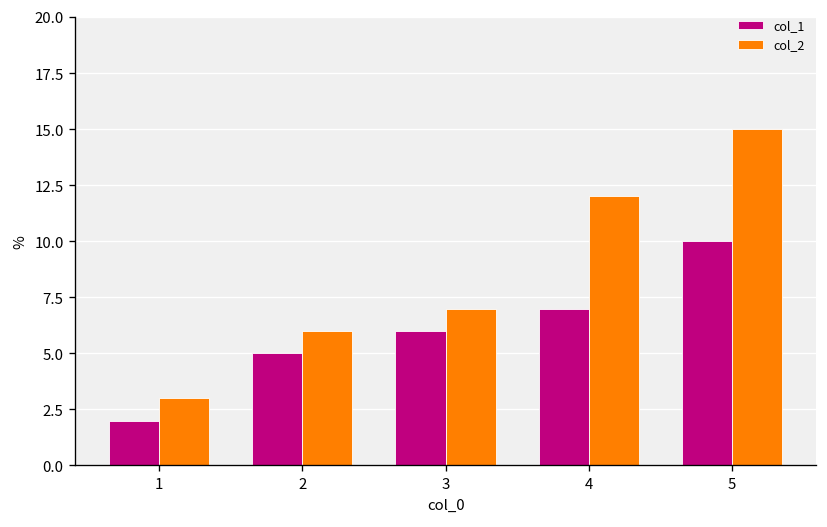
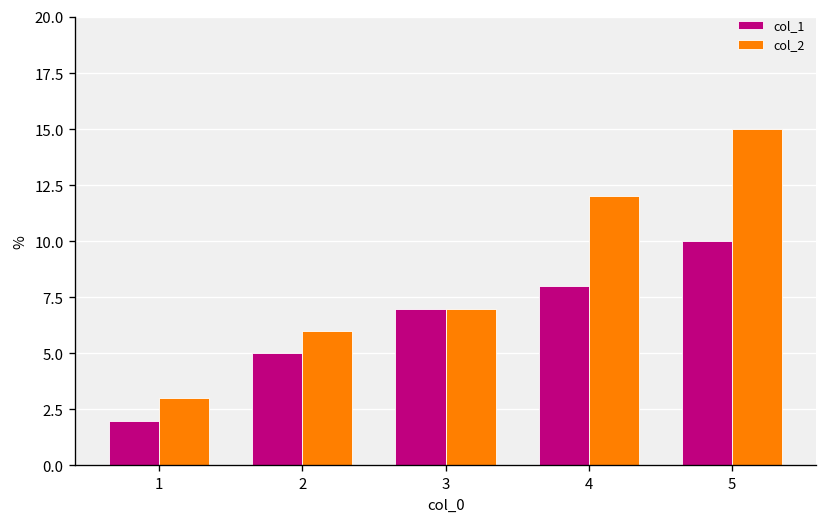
  {
    "col_1": {
      "1": 2,
      "2": 5,
-     "3": 6,
-     "4": 7,
+     "3": 7,
+     "4": 8,
      "5": 10
    },
    "col_2": {
      "1": 3,
      "2": 6,
      "3": 7,
      "4": 12,
      "5": 15
    }
  }
